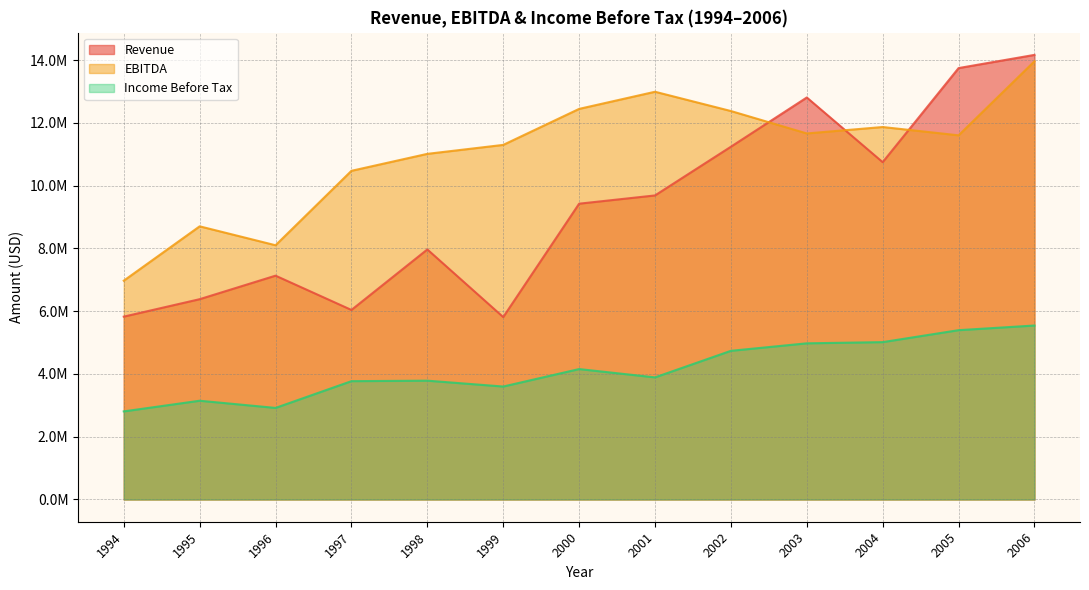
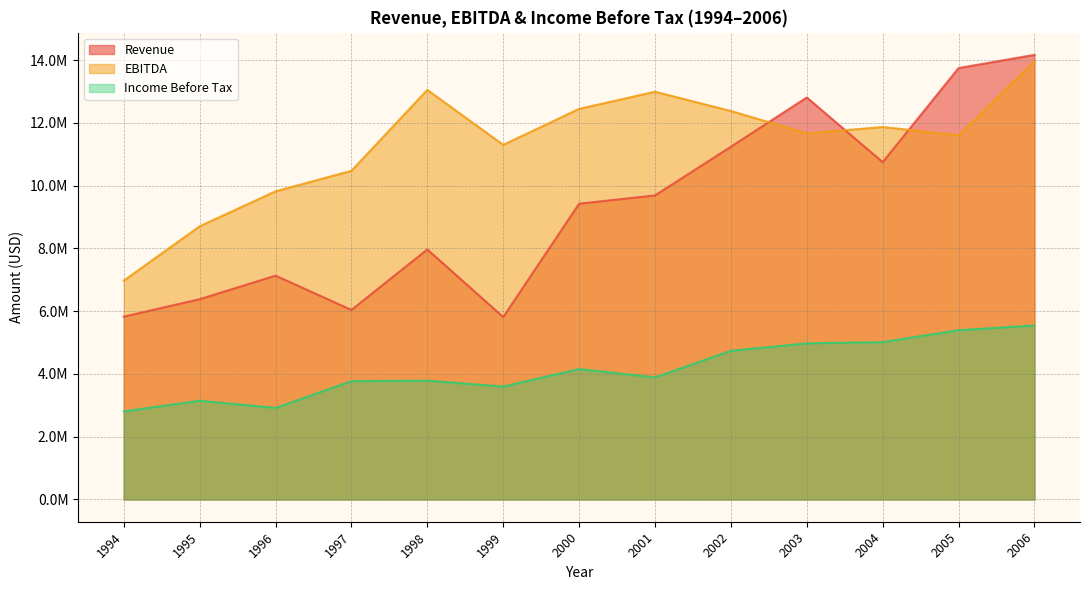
  {
    "Revenue": {
      "1994": 5800000,
      "1995": 6400000,
      "1996": 7100000,
      "1997": 6000000,
      "1998": 8000000,
      "1999": 5800000,
      "2000": 9400000,
      "2001": 9700000,
      "2002": 11200000,
      "2003": 12800000,
      "2004": 10700000,
      "2005": 13700000,
      "2006": 14200000
    },
    "EBITDA": {
      "1994": 7000000,
      "1995": 8700000,
-     "1996": 8100000,
+     "1996": 9800000,
      "1997": 10500000,
-     "1998": 11000000,
+     "1998": 13100000,
      "1999": 11300000,
      "2000": 12400000,
      "2001": 13000000,
      "2002": 12400000,
      "2003": 11700000,
      "2004": 11900000,
      "2005": 11600000,
      "2006": 14000000
    },
    "Income Before Tax": {
      "1994": 2800000,
      "1995": 3100000,
      "1996": 2900000,
      "1997": 3800000,
      "1998": 3800000,
      "1999": 3600000,
      "2000": 4200000,
      "2001": 3900000,
      "2002": 4700000,
      "2003": 5000000,
      "2004": 5000000,
      "2005": 5400000,
      "2006": 5500000
    }
  }
